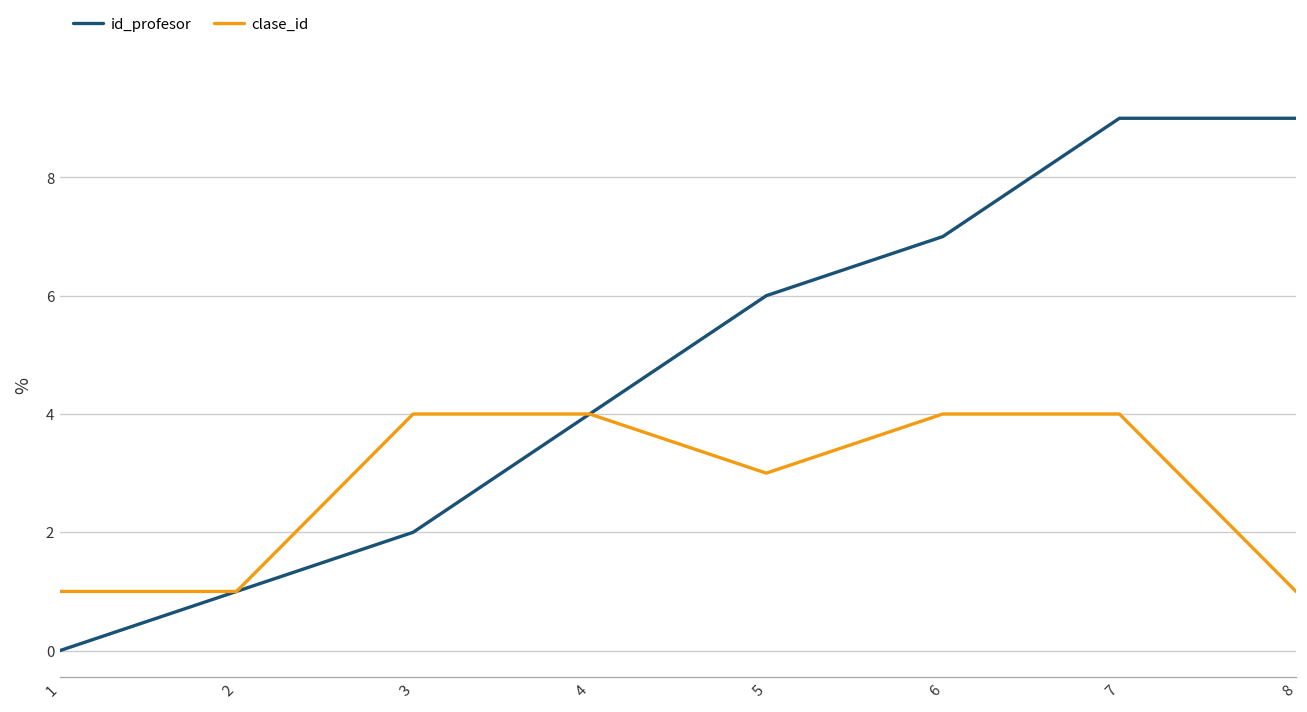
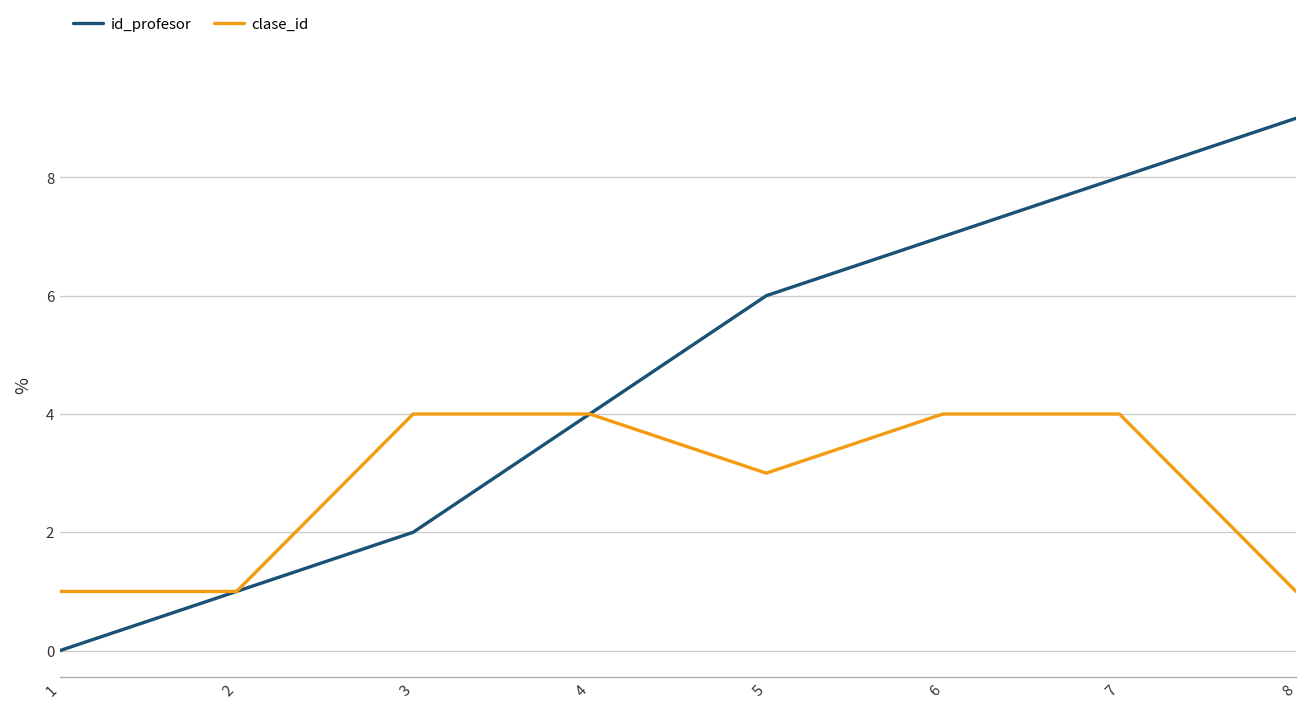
  {
    "id_profesor": {
      "1": 0,
      "3": 2,
      "5": 6,
      "6": 7,
-     "7": 9,
+     "7": 8,
      "8": 9
    },
    "clase_id": {
      "1": 1,
      "3": 4,
      "5": 3,
      "6": 4,
      "7": 4,
      "8": 1
    }
  }
